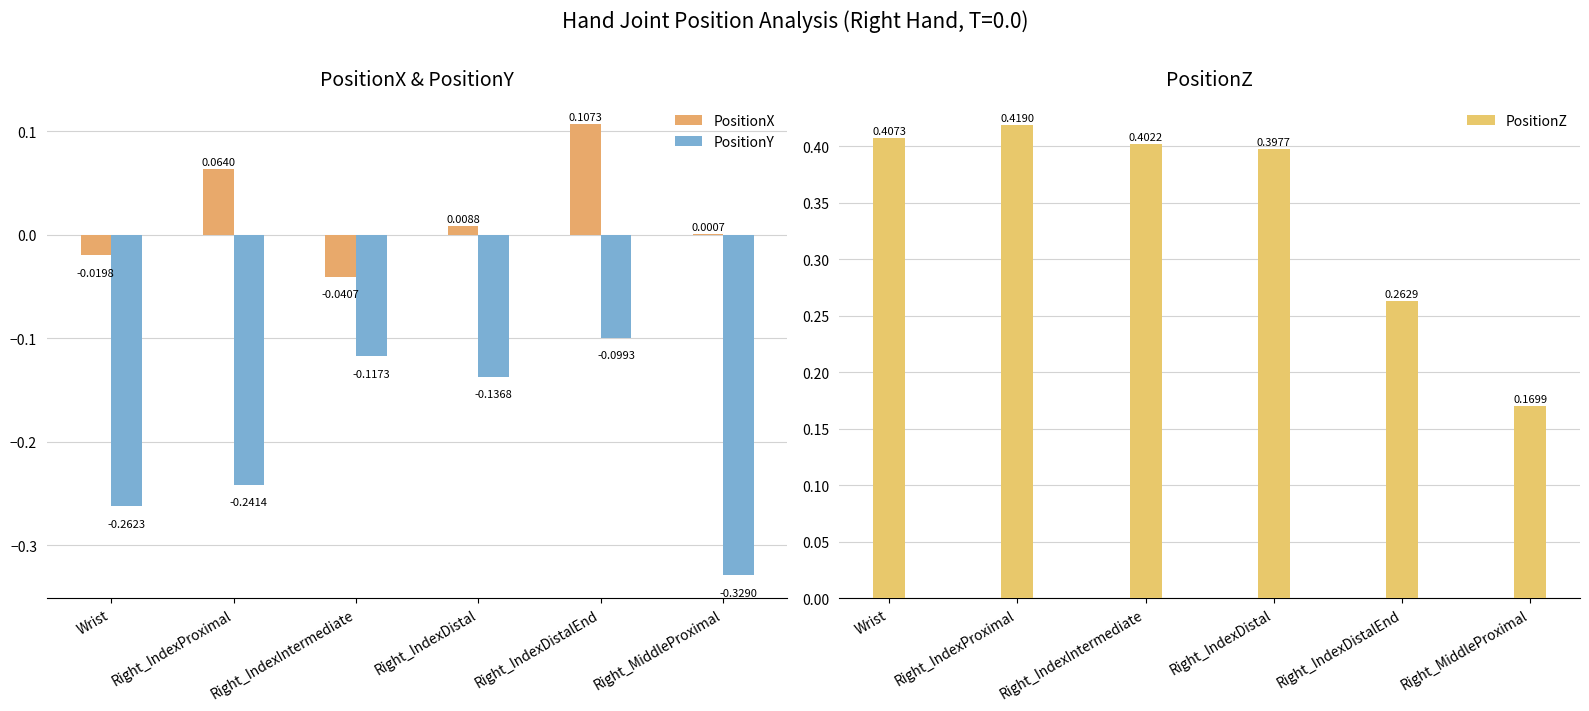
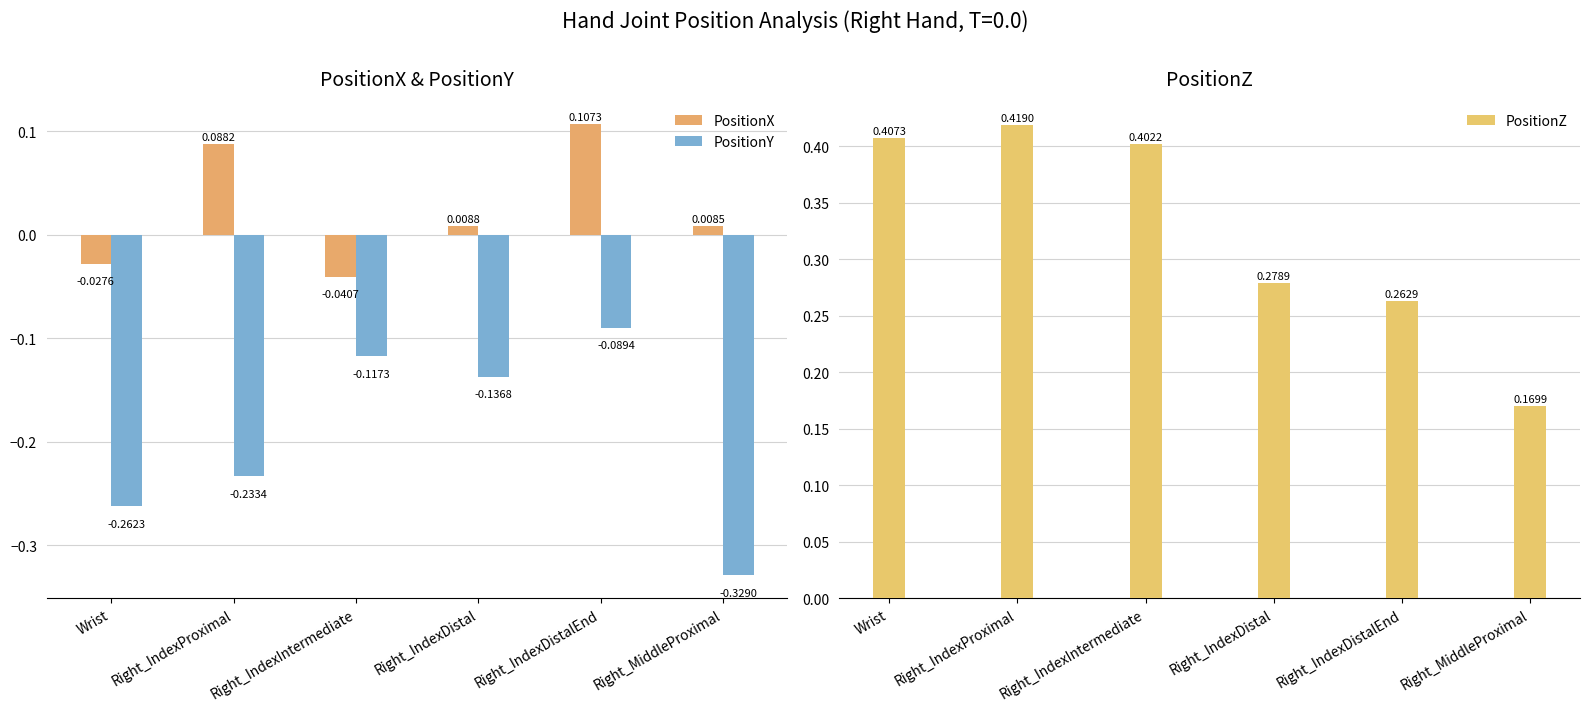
  {
    "PositionX & PositionY": {
      "PositionX": {
-       "Wrist": -0.0198,
-       "Right_IndexProximal": 0.0640,
+       "Wrist": -0.0276,
+       "Right_IndexProximal": 0.0882,
        "Right_IndexIntermediate": -0.0407,
        "Right_IndexDistal": 0.0088,
        "Right_IndexDistalEnd": 0.1073,
-       "Right_MiddleProximal": 0.0007
+       "Right_MiddleProximal": 0.0085
      },
      "PositionY": {
        "Wrist": -0.2623,
-       "Right_IndexProximal": -0.2414,
+       "Right_IndexProximal": -0.2334,
        "Right_IndexIntermediate": -0.1173,
        "Right_IndexDistal": -0.1368,
-       "Right_IndexDistalEnd": -0.0993,
+       "Right_IndexDistalEnd": -0.0894,
        "Right_MiddleProximal": -0.3290
      }
    },
    "PositionZ": {
      "Wrist": 0.4073,
      "Right_IndexProximal": 0.4190,
      "Right_IndexIntermediate": 0.4022,
-     "Right_IndexDistal": 0.3977,
+     "Right_IndexDistal": 0.2789,
      "Right_IndexDistalEnd": 0.2629,
      "Right_MiddleProximal": 0.1699
    }
  }
